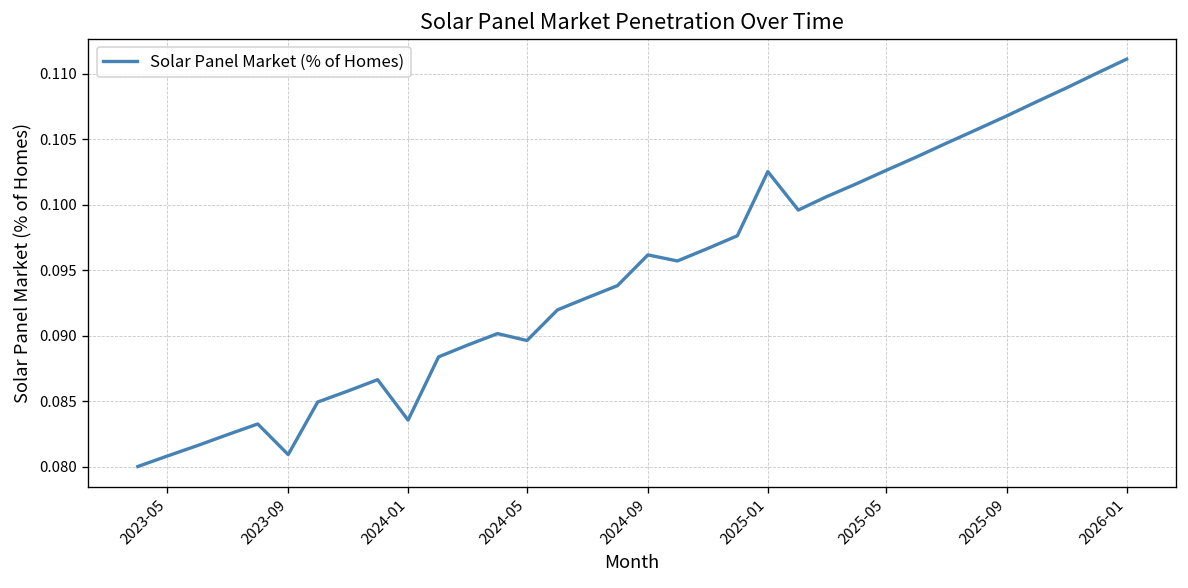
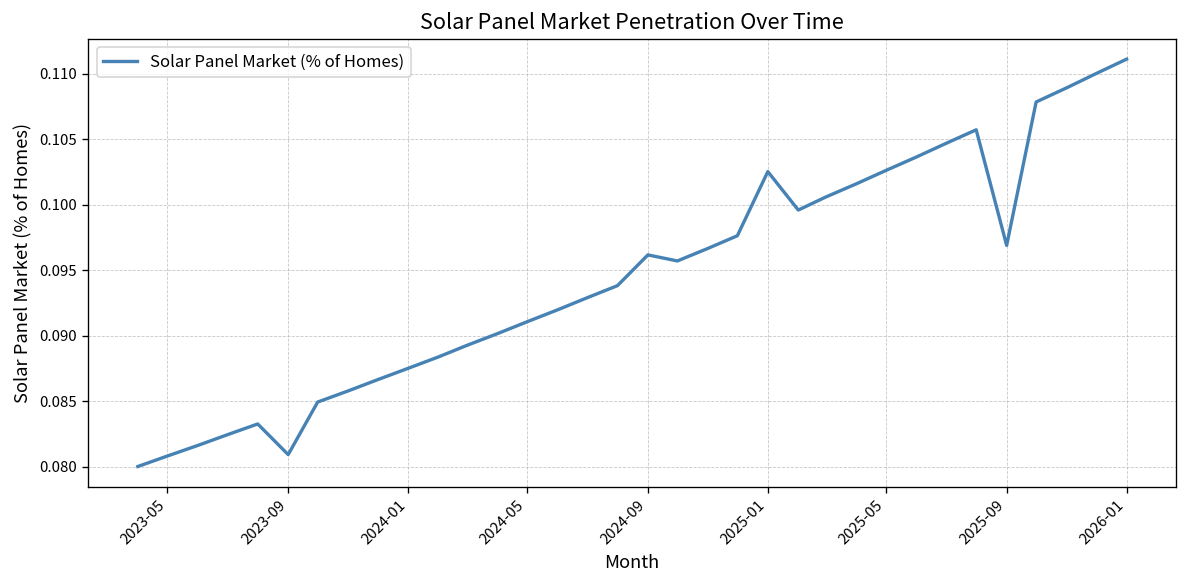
  {
    "2023-05": 0.0808,
    "2023-09": 0.0809,
-   "2024-01": 0.0835,
-   "2024-05": 0.0896,
+   "2024-01": 0.0875,
+   "2024-05": 0.0910,
    "2024-09": 0.0962,
    "2025-01": 0.1025,
    "2025-05": 0.1026,
-   "2025-09": 0.1068,
+   "2025-09": 0.0969,
    "2026-01": 0.1111
  }
